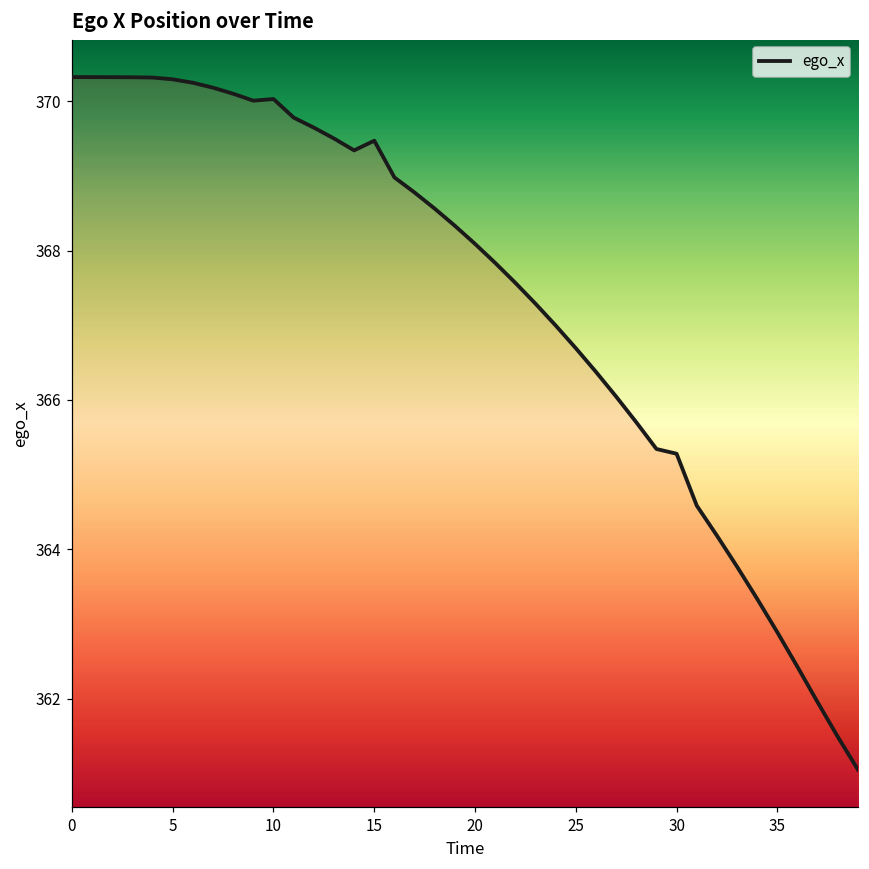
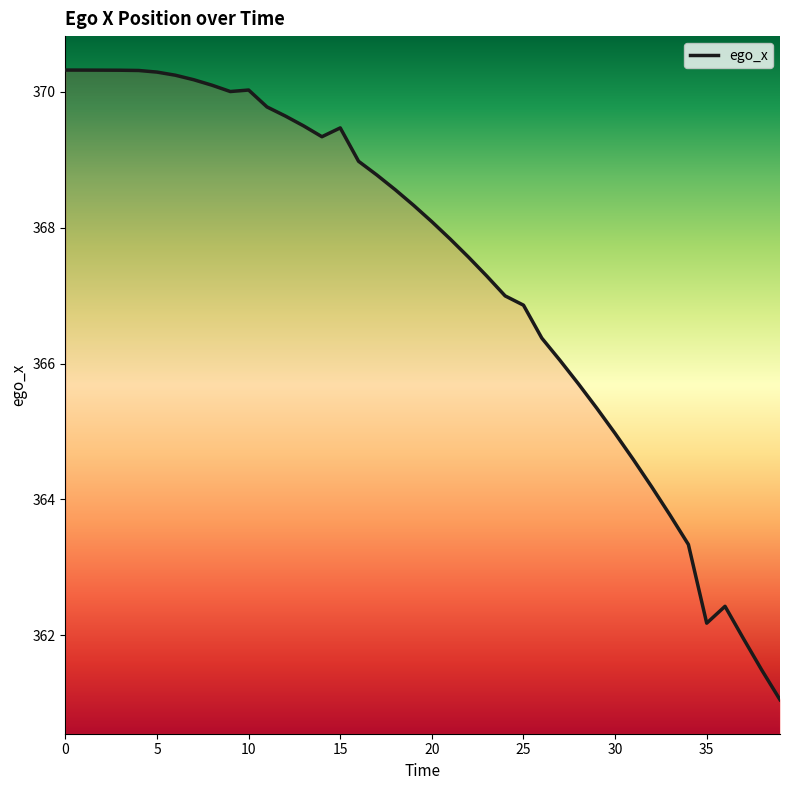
  {
    "0": 370.3,
    "5": 370.3,
    "10": 370.0,
    "15": 369.5,
    "20": 368.1,
-   "25": 366.7,
-   "30": 365.3,
-   "35": 362.9
+   "25": 366.9,
+   "30": 365.0,
+   "35": 362.2
  }
